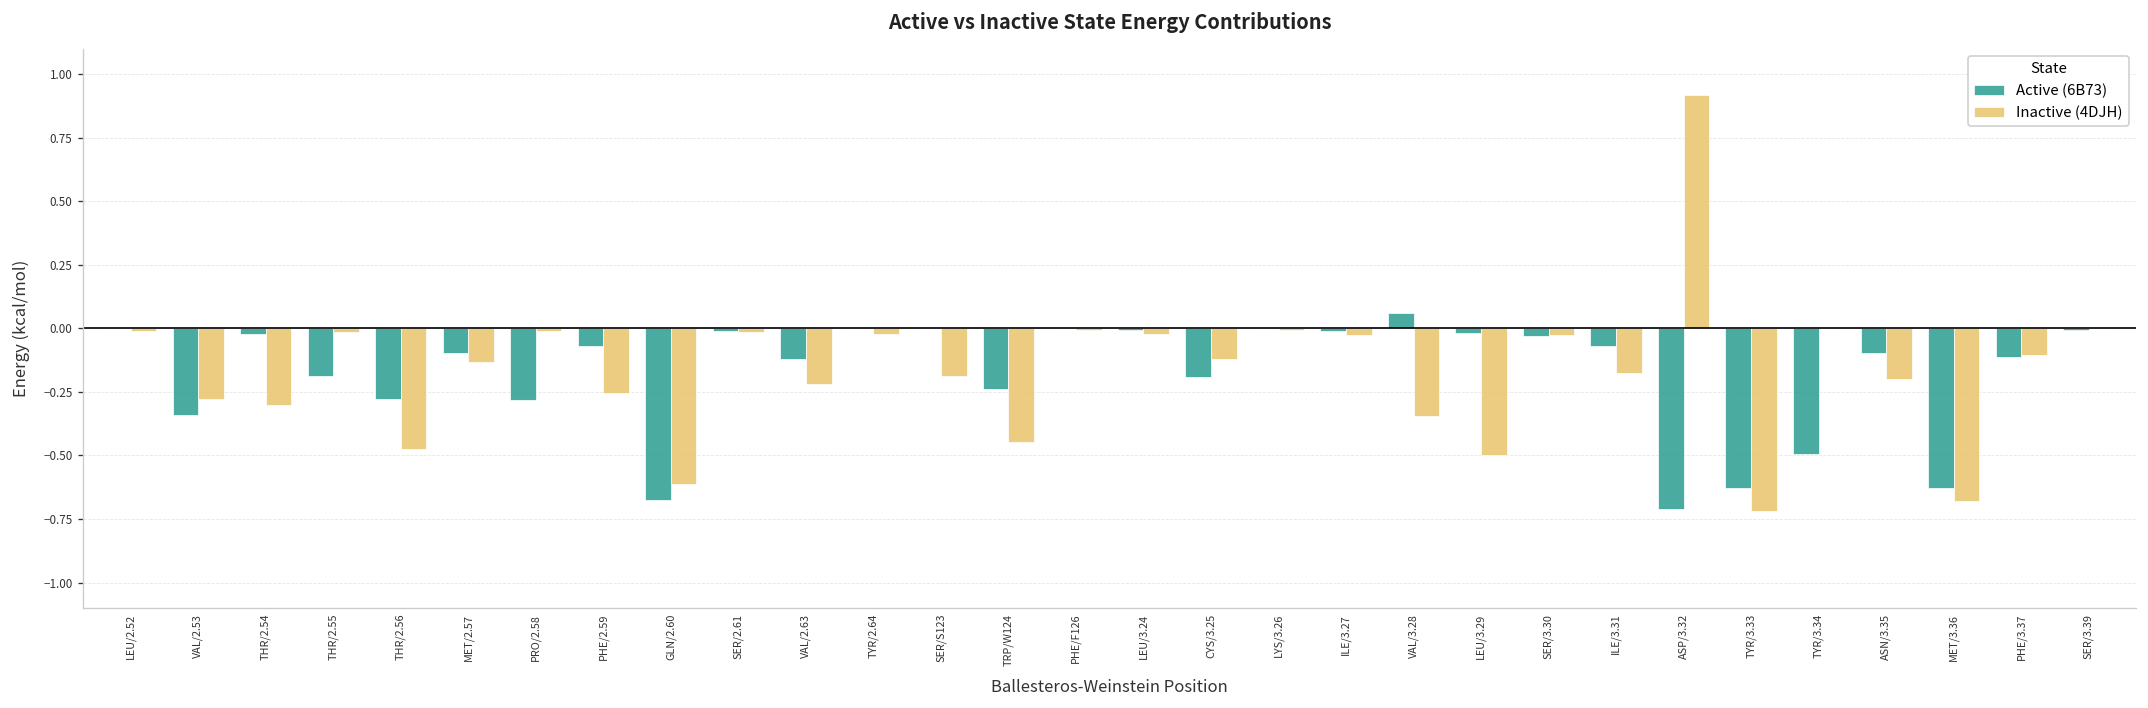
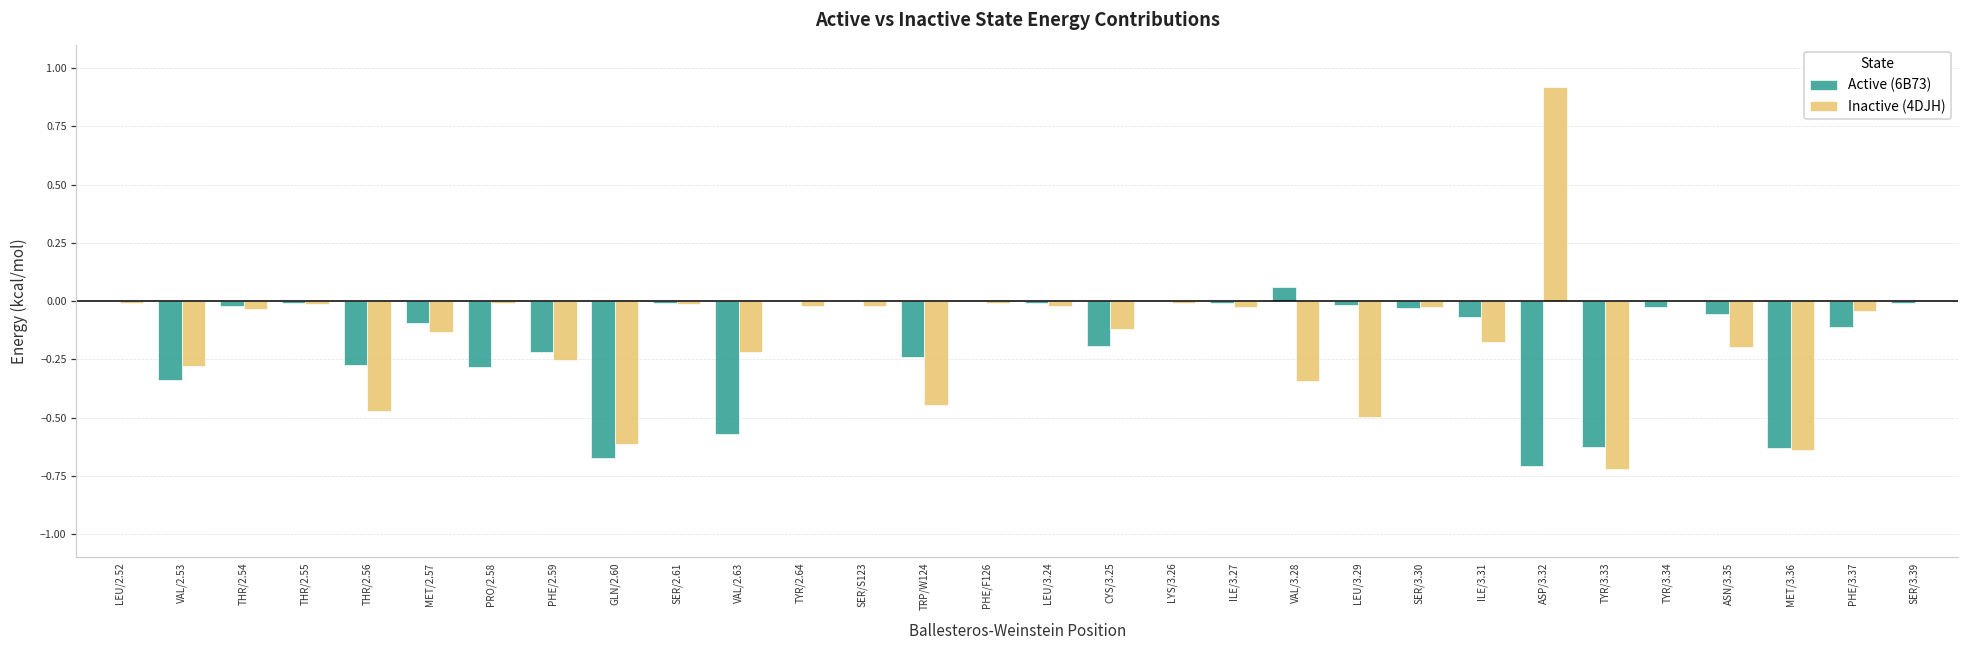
  {
    "Active (6B73)": {
      "LEU/2.52": 0.00,
      "VAL/2.53": -0.34,
      "THR/2.54": -0.02,
-     "THR/2.55": -0.19,
+     "THR/2.55": -0.01,
      "THR/2.56": -0.28,
      "MET/2.57": -0.10,
      "PRO/2.58": -0.28,
-     "PHE/2.59": -0.07,
+     "PHE/2.59": -0.22,
      "GLN/2.60": -0.68,
-     "VAL/2.63": -0.12,
+     "VAL/2.63": -0.57,
      "TYR/2.64": 0.00,
      "SER/S123": 0.00,
      "TRP/W124": -0.24,
      "PHE/F126": 0.00,
      "CYS/3.25": -0.19,
      "LYS/3.26": 0.00,
      "VAL/3.28": 0.06,
      "LEU/3.29": -0.02,
      "SER/3.30": -0.03,
      "ILE/3.31": -0.07,
      "ASP/3.32": -0.71,
      "TYR/3.33": -0.63,
-     "TYR/3.34": -0.49,
-     "ASN/3.35": -0.10,
+     "TYR/3.34": -0.03,
+     "ASN/3.35": -0.05,
      "MET/3.36": -0.63,
      "PHE/3.37": -0.11
    },
    "Inactive (4DJH)": {
      "VAL/2.53": -0.28,
-     "THR/2.54": -0.30,
+     "THR/2.54": -0.03,
      "THR/2.55": -0.01,
      "THR/2.56": -0.47,
      "MET/2.57": -0.13,
      "PHE/2.59": -0.25,
      "GLN/2.60": -0.61,
      "SER/2.61": -0.01,
      "VAL/2.63": -0.22,
      "TYR/2.64": -0.02,
-     "SER/S123": -0.19,
+     "SER/S123": -0.02,
      "TRP/W124": -0.45,
      "LEU/3.24": -0.02,
      "CYS/3.25": -0.12,
      "ILE/3.27": -0.02,
      "VAL/3.28": -0.34,
      "LEU/3.29": -0.50,
      "SER/3.30": -0.03,
      "ILE/3.31": -0.18,
      "ASP/3.32": 0.92,
      "TYR/3.33": -0.72,
      "TYR/3.34": 0.00,
      "ASN/3.35": -0.20,
-     "MET/3.36": -0.68,
-     "PHE/3.37": -0.10,
+     "MET/3.36": -0.64,
+     "PHE/3.37": -0.04,
      "SER/3.39": 0.00
    }
  }
